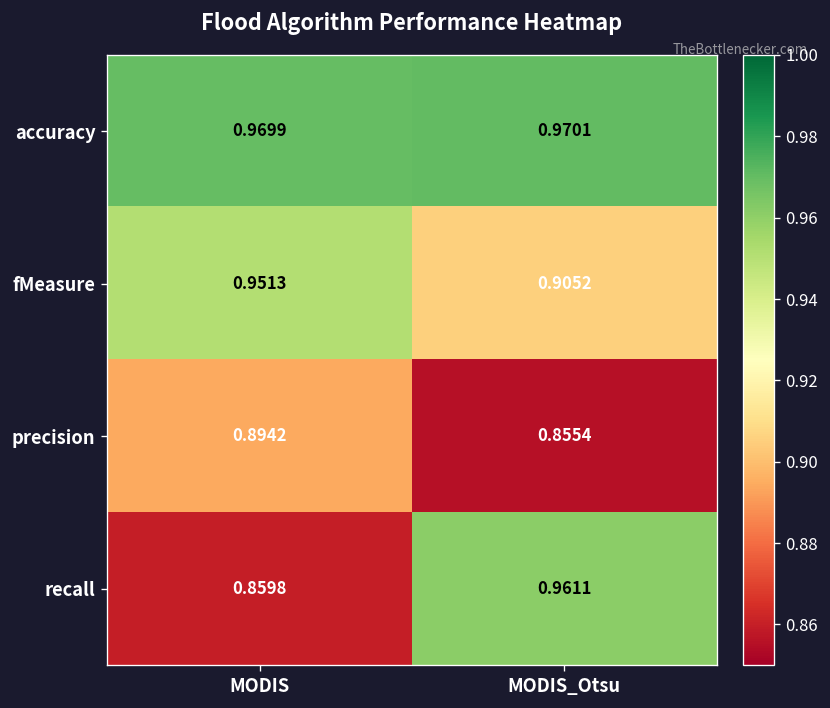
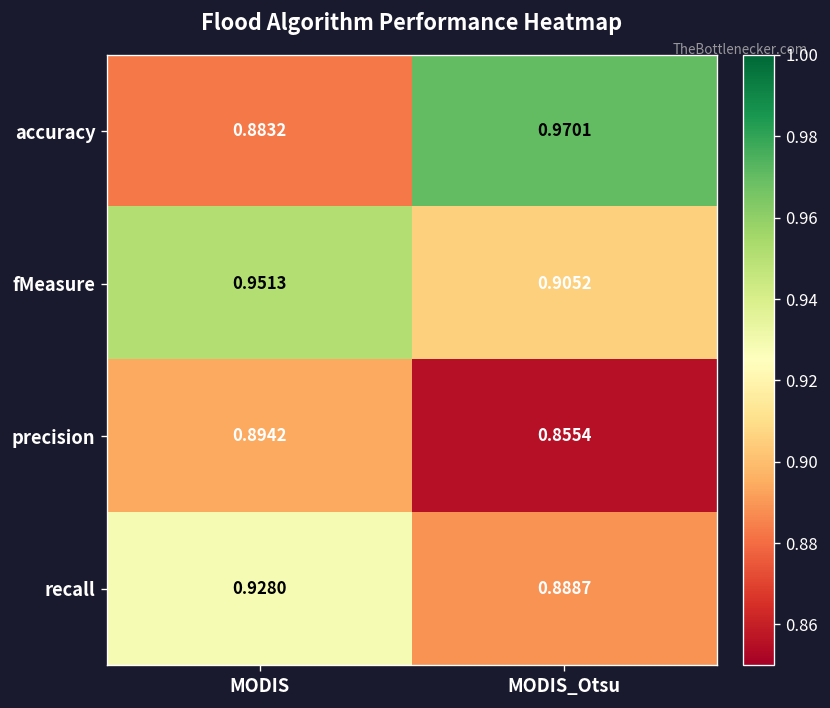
  {
    "accuracy": {
-     "MODIS": 0.9699,
+     "MODIS": 0.8832,
      "MODIS_Otsu": 0.9701
    },
    "fMeasure": {
      "MODIS": 0.9513,
      "MODIS_Otsu": 0.9052
    },
    "precision": {
      "MODIS": 0.8942,
      "MODIS_Otsu": 0.8554
    },
    "recall": {
-     "MODIS": 0.8598,
-     "MODIS_Otsu": 0.9611
+     "MODIS": 0.9280,
+     "MODIS_Otsu": 0.8887
    }
  }
